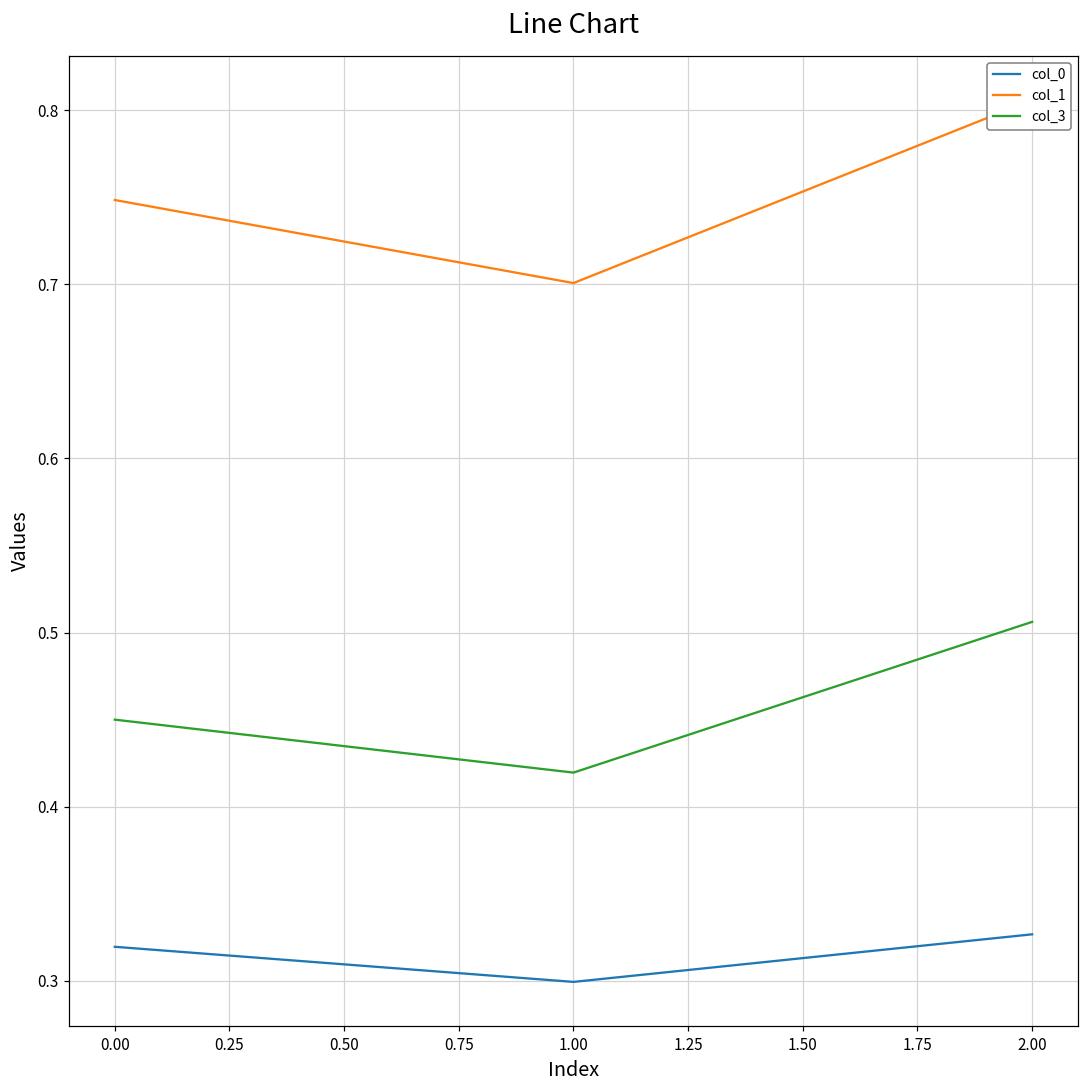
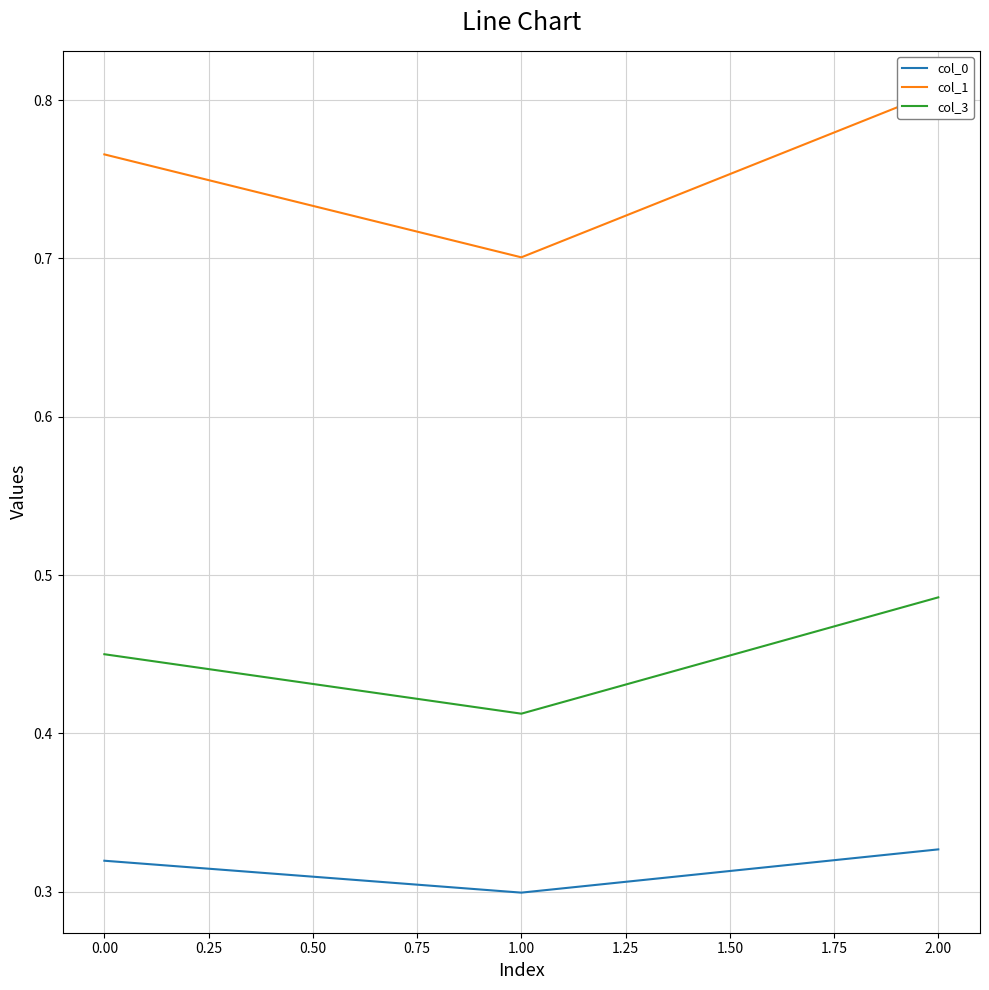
  {
    "col_0": {
      "0.00": 0.320,
      "1.00": 0.299,
      "2.00": 0.327
    },
    "col_1": {
-     "0.00": 0.748,
+     "0.00": 0.766,
      "1.00": 0.701
    },
    "col_3": {
      "0.00": 0.450,
-     "1.00": 0.420,
-     "2.00": 0.506
+     "1.00": 0.412,
+     "2.00": 0.486
    }
  }
